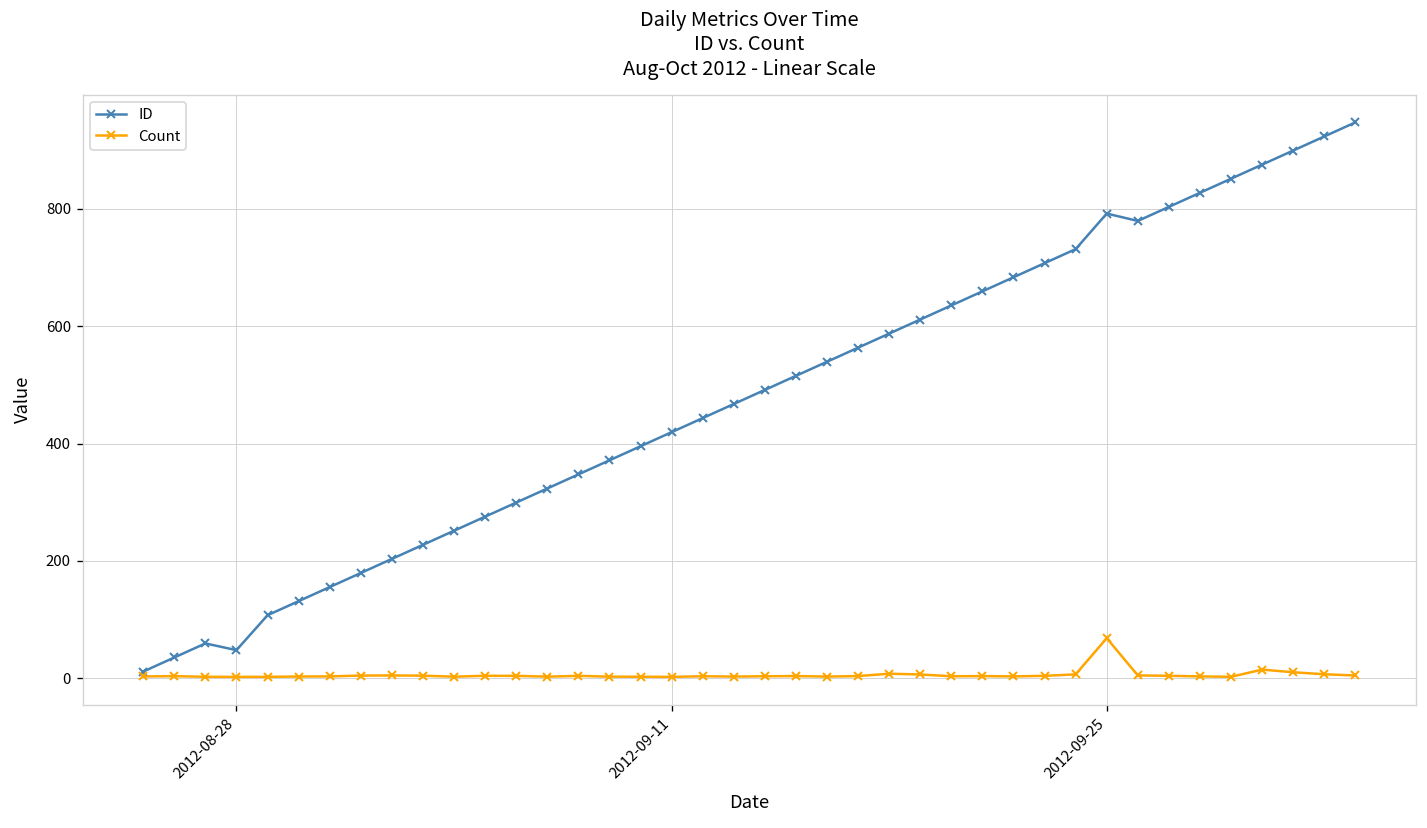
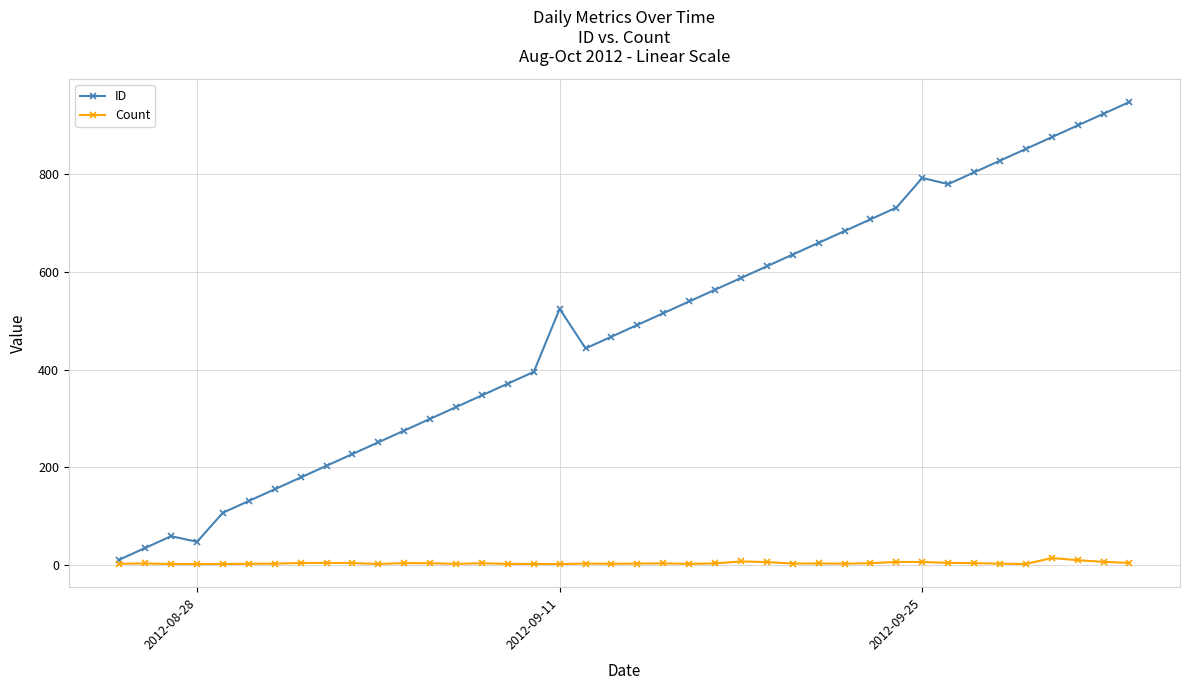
  {
    "ID": {
      "2012-08-28": 50,
-     "2012-09-11": 420,
+     "2012-09-11": 520,
      "2012-09-25": 790
    },
    "Count": {
      "2012-08-28": 0,
      "2012-09-11": 0,
-     "2012-09-25": 70
+     "2012-09-25": 10
    }
  }
